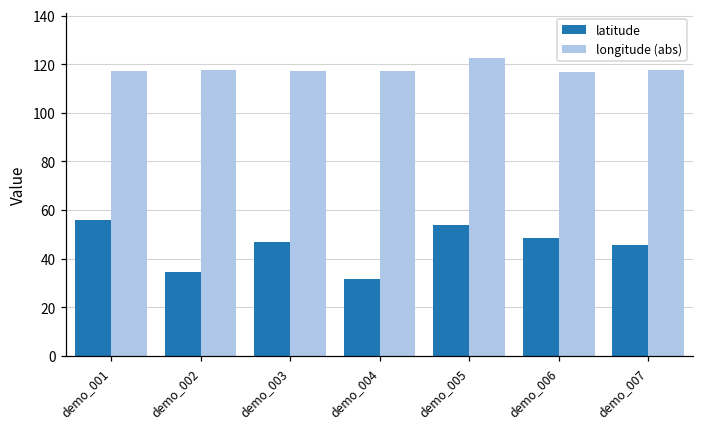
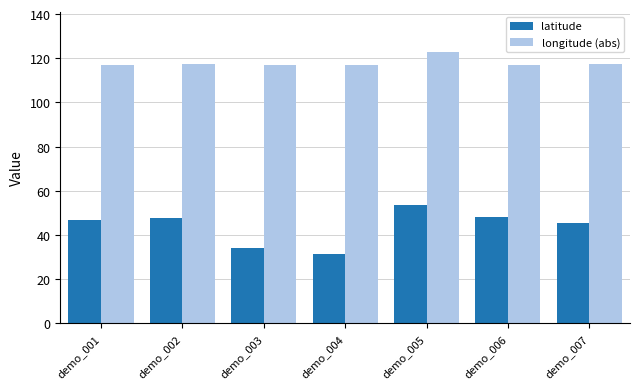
  {
    "latitude": {
-     "demo_001": 56,
-     "demo_002": 34,
-     "demo_003": 47,
+     "demo_001": 47,
+     "demo_002": 48,
+     "demo_003": 34,
      "demo_004": 32,
      "demo_005": 54,
      "demo_006": 48,
      "demo_007": 46
    },
    "longitude (abs)": {
      "demo_001": 117,
      "demo_002": 117,
      "demo_003": 117,
      "demo_004": 117,
      "demo_005": 123,
      "demo_006": 117,
      "demo_007": 117
    }
  }
